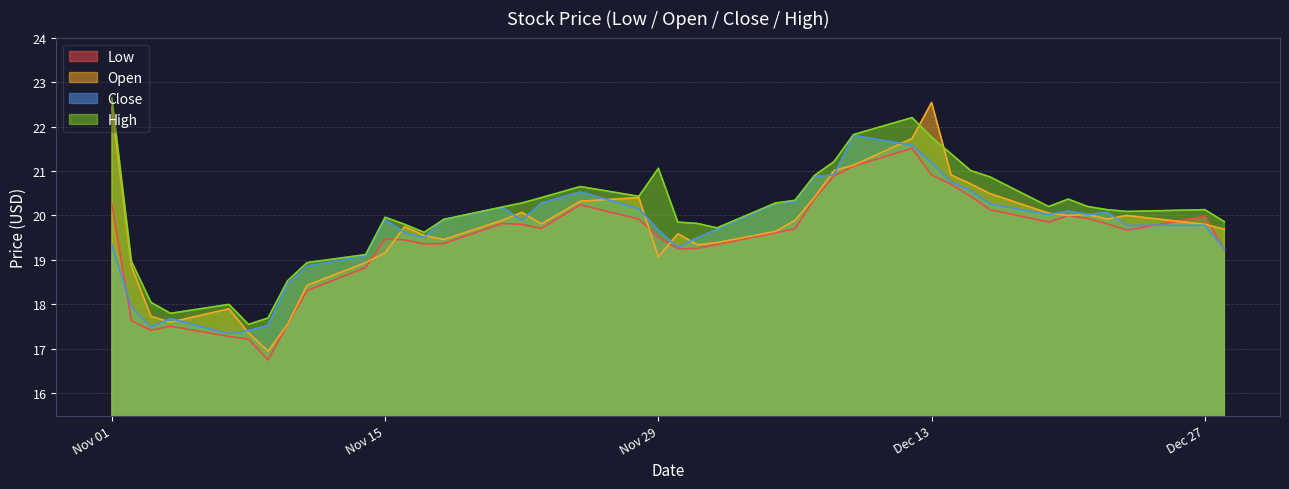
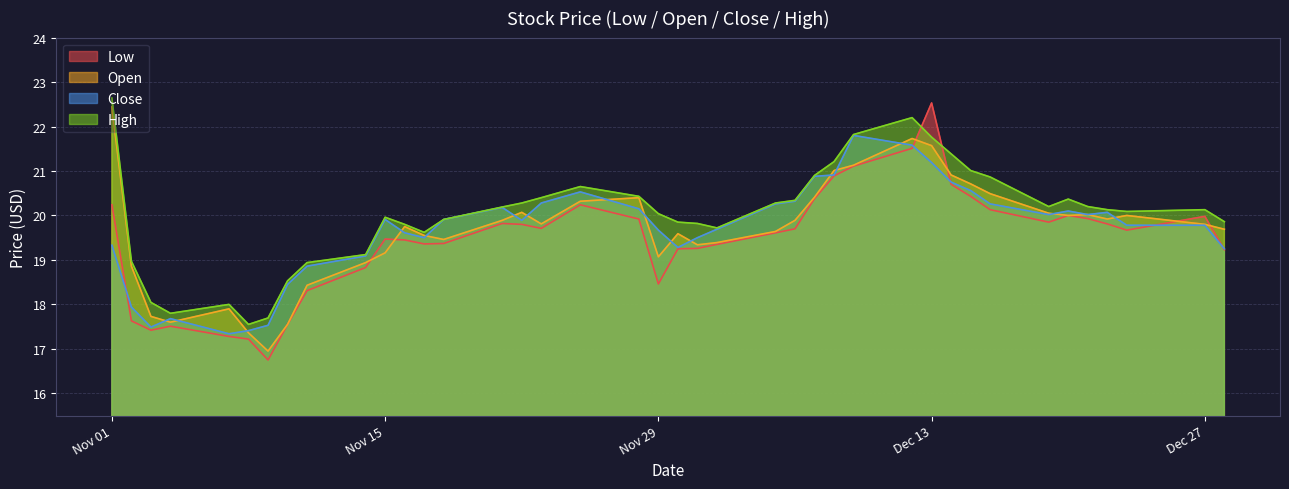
  {
    "Low": {
      "Nov 01": 20.2,
      "Nov 15": 19.5,
-     "Nov 29": 19.5,
-     "Dec 13": 20.9,
+     "Nov 29": 18.5,
+     "Dec 13": 22.5,
      "Dec 27": 20.0
    },
    "Open": {
      "Nov 15": 19.2,
      "Nov 29": 19.1,
-     "Dec 13": 22.5
+     "Dec 13": 21.6
    },
    "Close": {
      "Nov 01": 19.3,
      "Nov 29": 19.7,
      "Dec 13": 21.2
    },
    "High": {
-     "Nov 29": 21.1,
+     "Nov 29": 20.0,
      "Dec 13": 21.8,
      "Dec 27": 20.1
    }
  }
